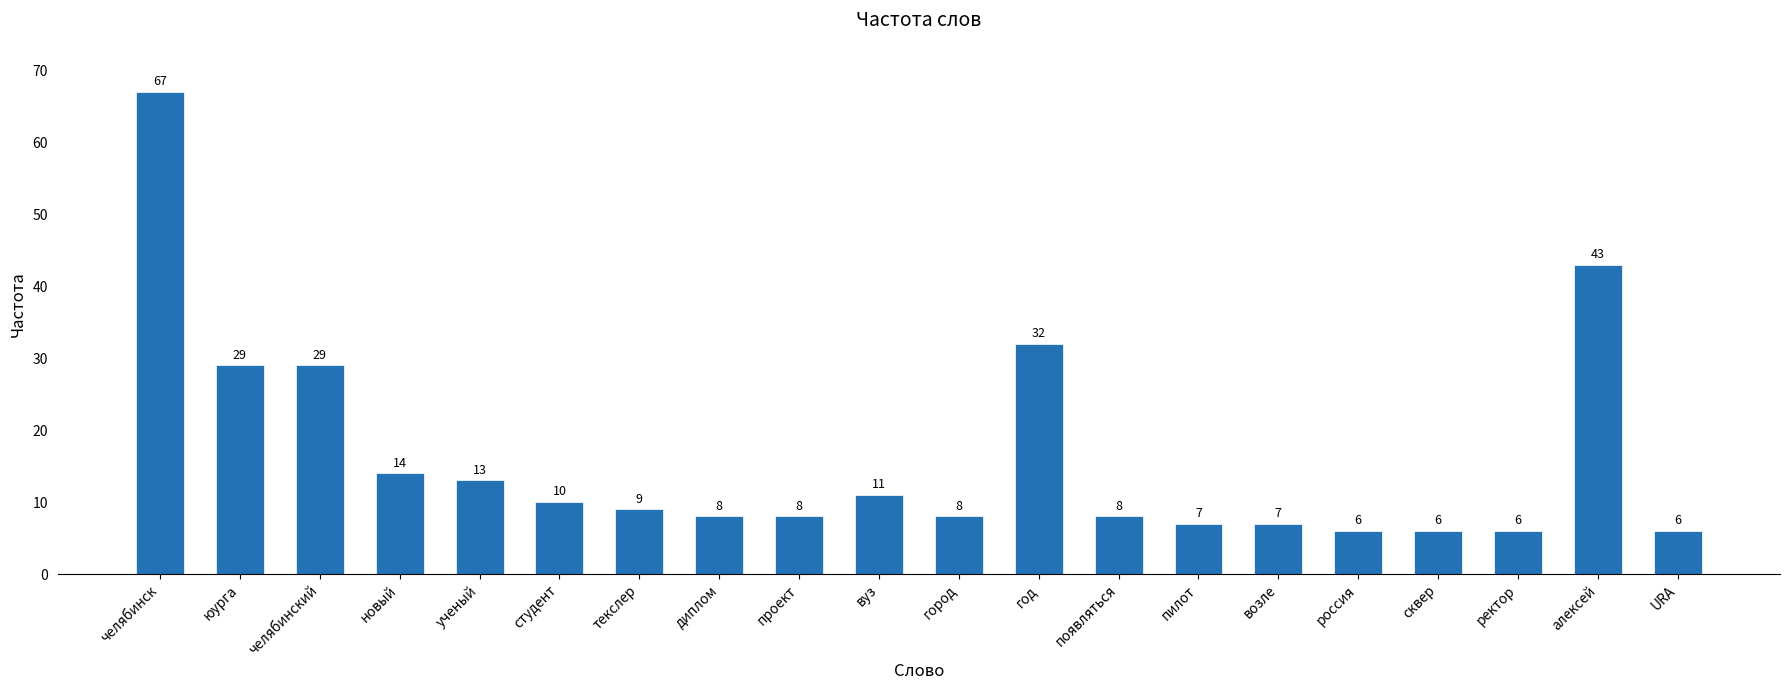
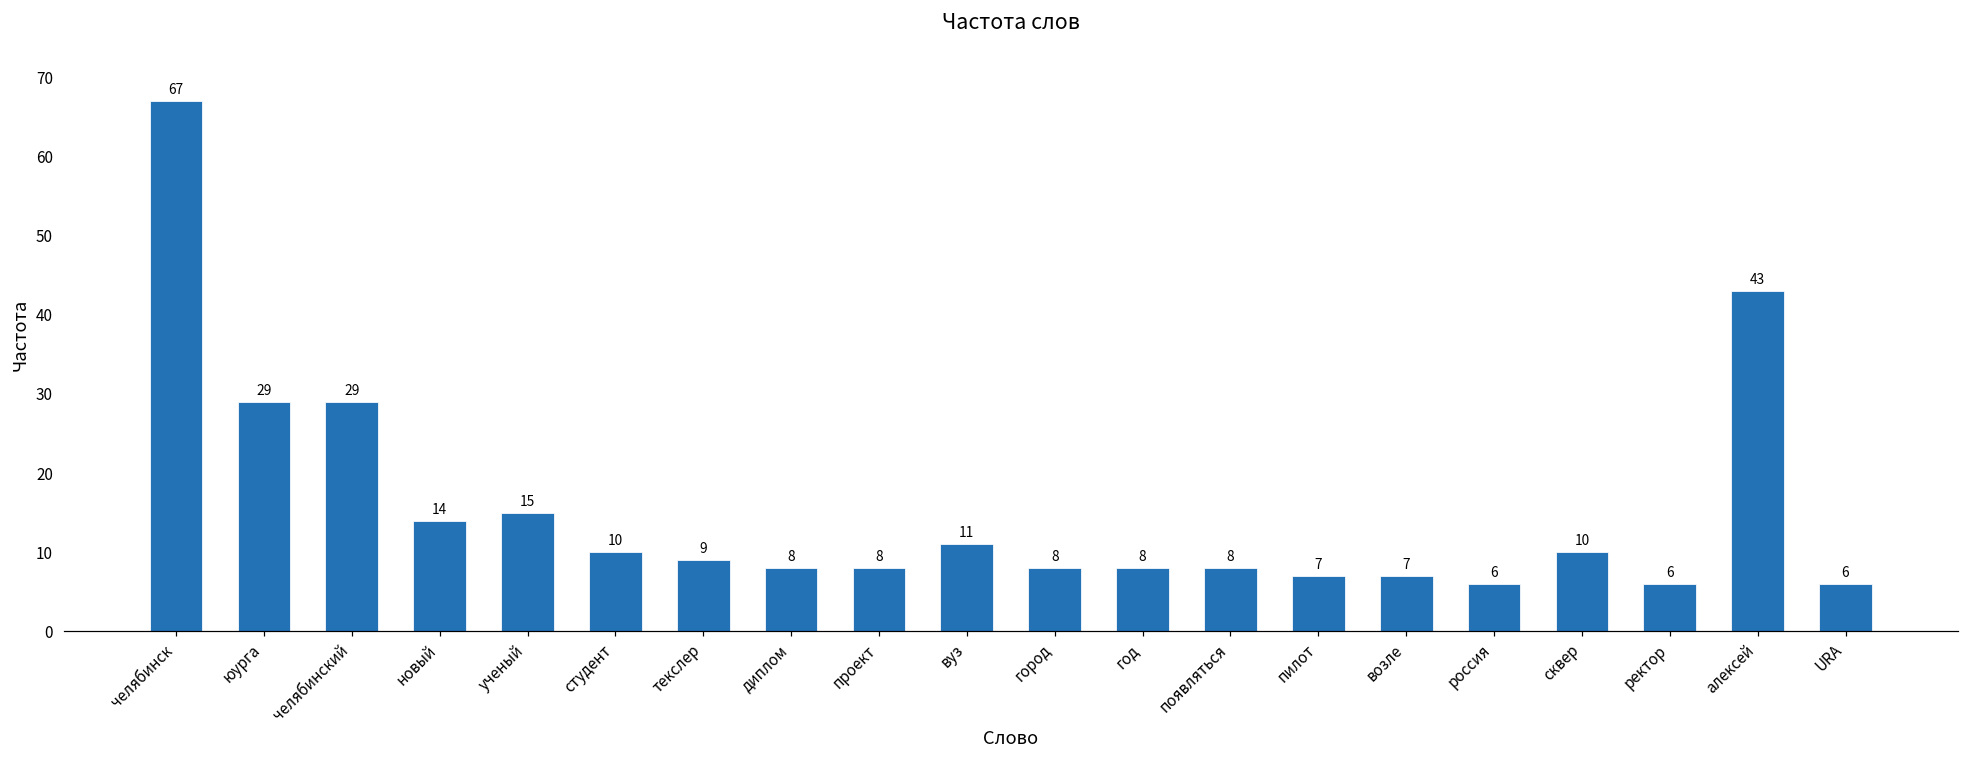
  {
    "челябинск": 67,
    "юурга": 29,
    "челябинский": 29,
    "новый": 14,
-   "ученый": 13,
+   "ученый": 15,
    "студент": 10,
    "текслер": 9,
    "диплом": 8,
    "проект": 8,
    "вуз": 11,
    "город": 8,
-   "год": 32,
+   "год": 8,
    "появляться": 8,
    "пилот": 7,
    "возле": 7,
    "россия": 6,
-   "сквер": 6,
+   "сквер": 10,
    "ректор": 6,
    "алексей": 43,
    "URA": 6
  }
